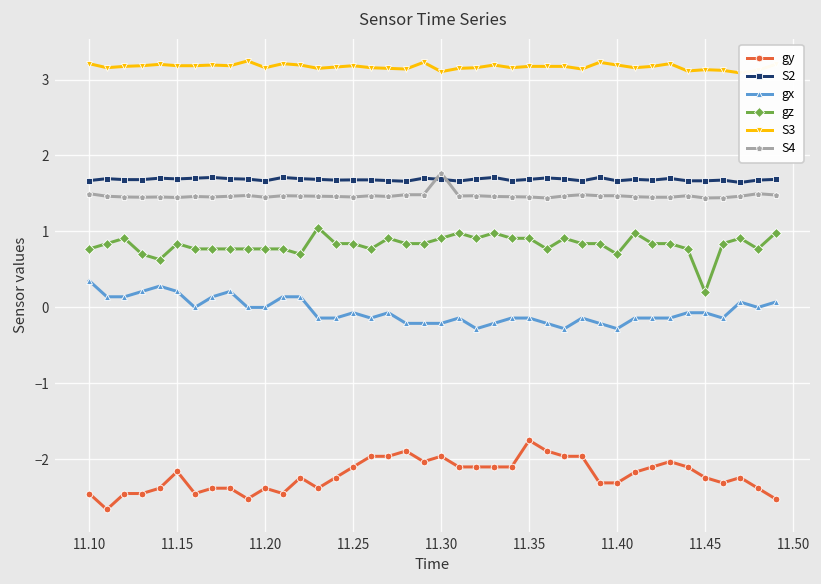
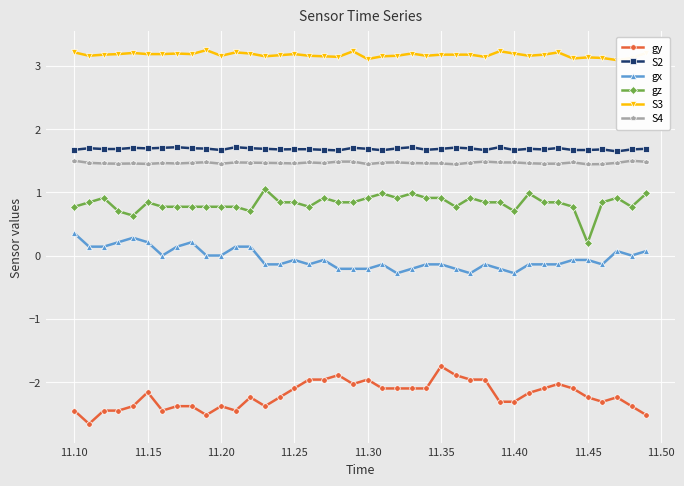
  {
    "gy": {
      "11.10": -2.5,
      "11.15": -2.2,
      "11.20": -2.4,
      "11.25": -2.1,
      "11.30": -2.0,
      "11.35": -1.8,
      "11.40": -2.3,
      "11.45": -2.2
    },
    "S2": {
      "11.10": 1.7,
      "11.15": 1.7,
      "11.20": 1.7,
      "11.25": 1.7,
      "11.30": 1.7,
      "11.35": 1.7,
      "11.40": 1.7,
      "11.45": 1.7
    },
    "gx": {
      "11.10": 0.4,
      "11.15": 0.2,
      "11.20": 0.0,
      "11.25": -0.1,
      "11.30": -0.2,
      "11.35": -0.1,
      "11.40": -0.3,
      "11.45": -0.1
    },
    "gz": {
      "11.10": 0.8,
      "11.15": 0.8,
      "11.20": 0.8,
      "11.25": 0.8,
      "11.30": 0.9,
      "11.35": 0.9,
      "11.40": 0.7,
      "11.45": 0.2
    },
    "S3": {
      "11.10": 3.2,
      "11.15": 3.2,
      "11.20": 3.2,
      "11.25": 3.2,
      "11.30": 3.1,
      "11.35": 3.2,
      "11.40": 3.2,
      "11.45": 3.1
    },
    "S4": {
      "11.10": 1.5,
      "11.15": 1.4,
      "11.20": 1.5,
      "11.25": 1.5,
-     "11.30": 1.8,
+     "11.30": 1.4,
      "11.35": 1.5,
      "11.40": 1.5,
      "11.45": 1.4
    }
  }
